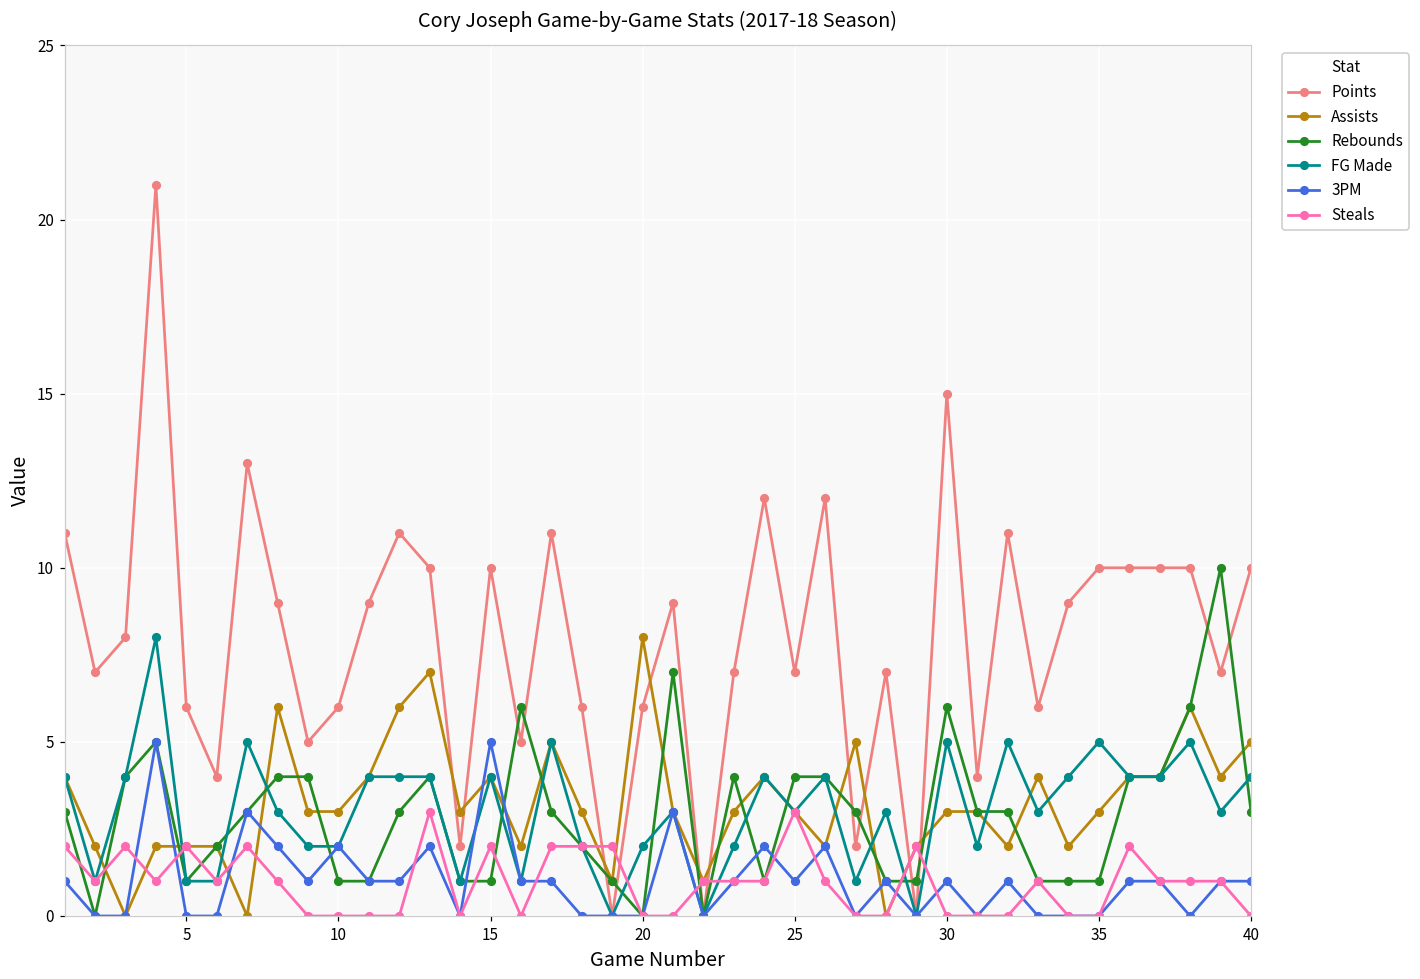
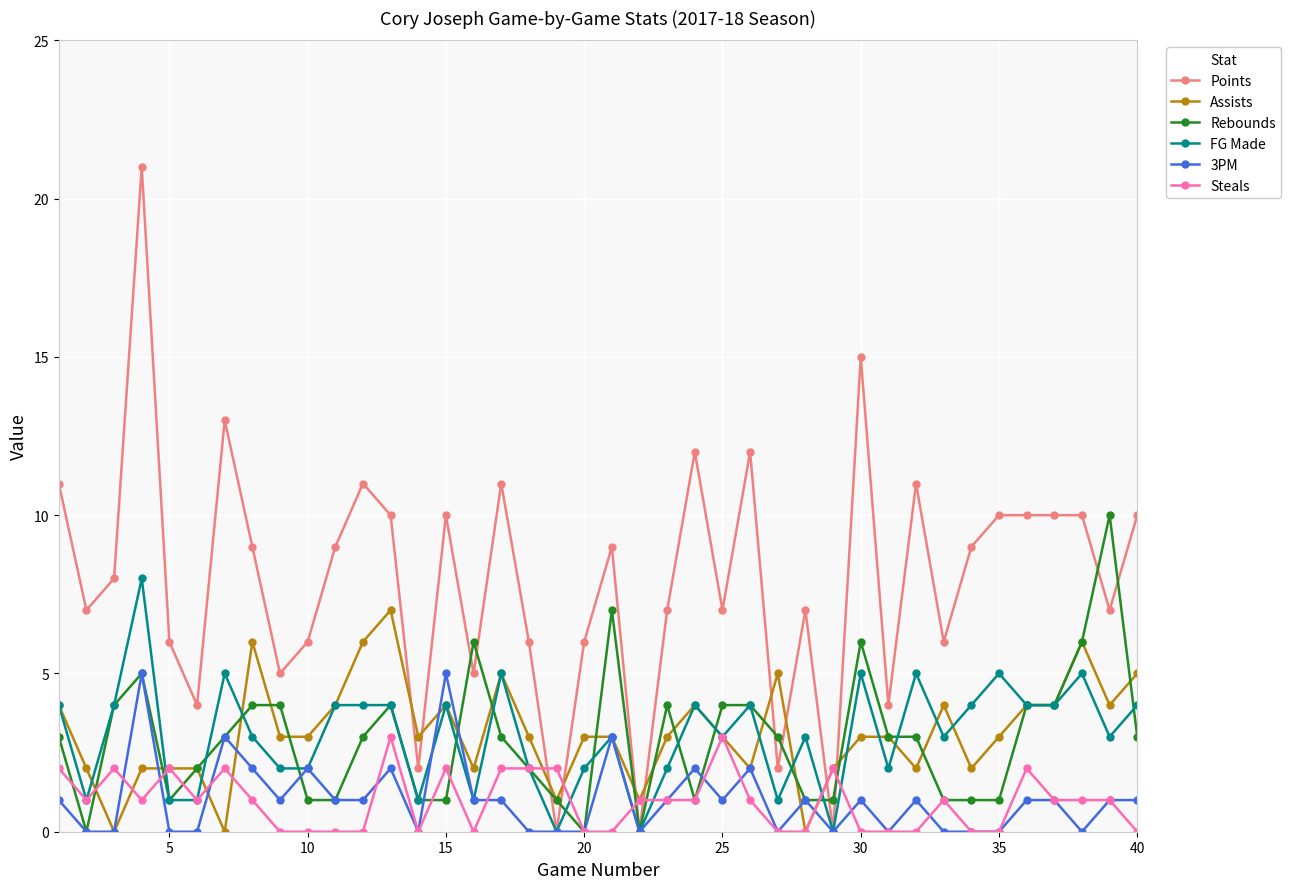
  {
    "Assists": {
      "10": 3,
-     "20": 8,
+     "20": 3,
      "30": 3,
      "35": 3,
      "40": 5
    },
    "Rebounds": {
      "10": 1,
      "15": 1,
      "25": 4,
      "30": 6,
      "35": 1,
      "40": 3
    },
    "FG Made": {
      "20": 2,
      "30": 5,
      "35": 5,
      "40": 4
    },
    "3PM": {
      "5": 0,
      "15": 5,
      "25": 1,
      "30": 1,
      "40": 1
    }
  }
